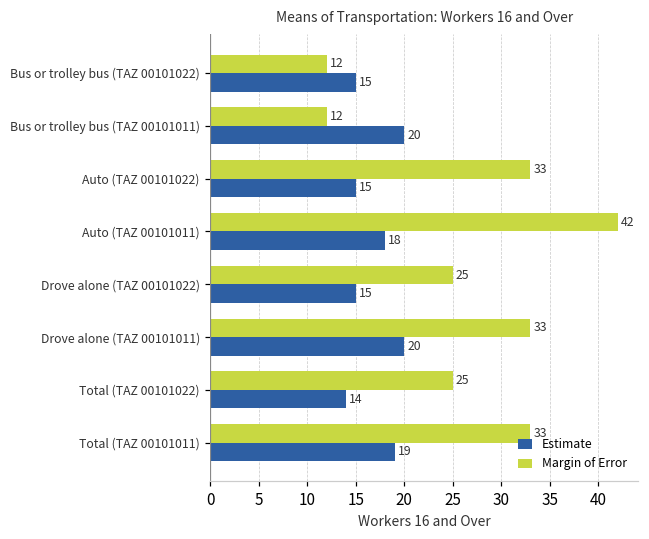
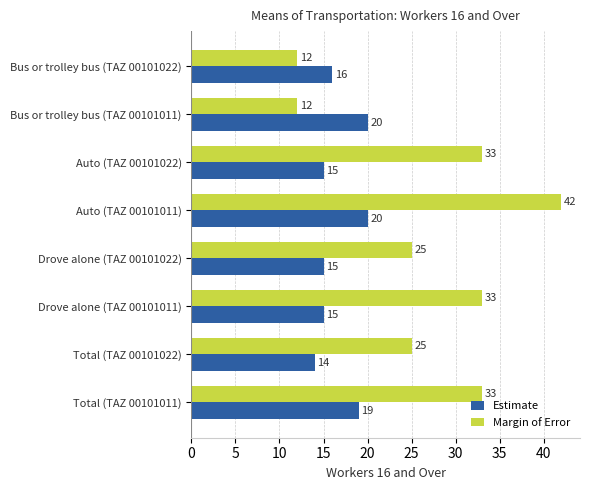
  {
    "Estimate": {
-     "Bus or trolley bus (TAZ 00101022)": 15,
+     "Bus or trolley bus (TAZ 00101022)": 16,
      "Bus or trolley bus (TAZ 00101011)": 20,
      "Auto (TAZ 00101022)": 15,
-     "Auto (TAZ 00101011)": 18,
+     "Auto (TAZ 00101011)": 20,
      "Drove alone (TAZ 00101022)": 15,
-     "Drove alone (TAZ 00101011)": 20,
+     "Drove alone (TAZ 00101011)": 15,
      "Total (TAZ 00101022)": 14,
      "Total (TAZ 00101011)": 19
    },
    "Margin of Error": {
      "Bus or trolley bus (TAZ 00101022)": 12,
      "Bus or trolley bus (TAZ 00101011)": 12,
      "Auto (TAZ 00101022)": 33,
      "Auto (TAZ 00101011)": 42,
      "Drove alone (TAZ 00101022)": 25,
      "Drove alone (TAZ 00101011)": 33,
      "Total (TAZ 00101022)": 25,
      "Total (TAZ 00101011)": 33
    }
  }
